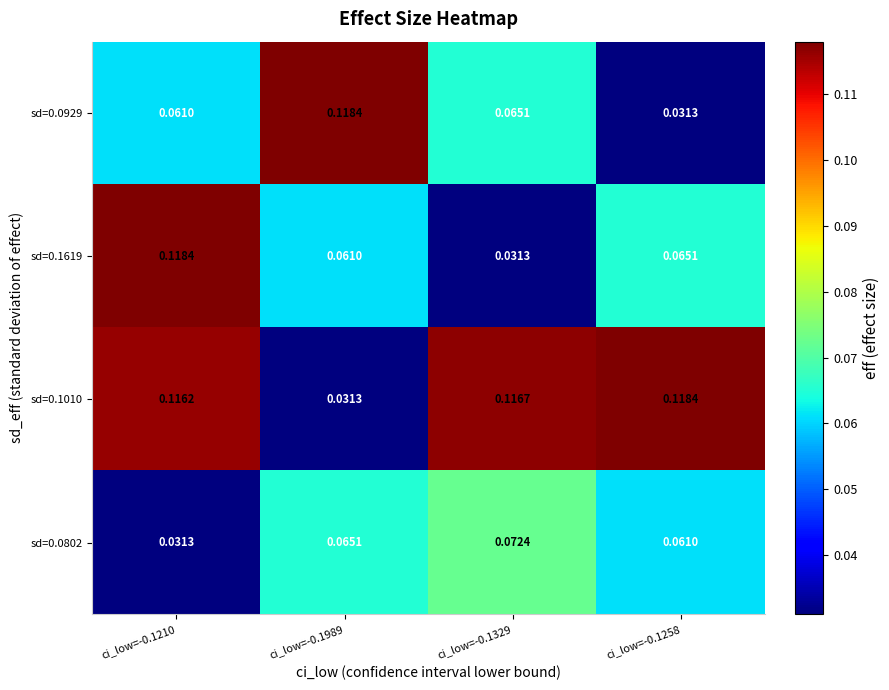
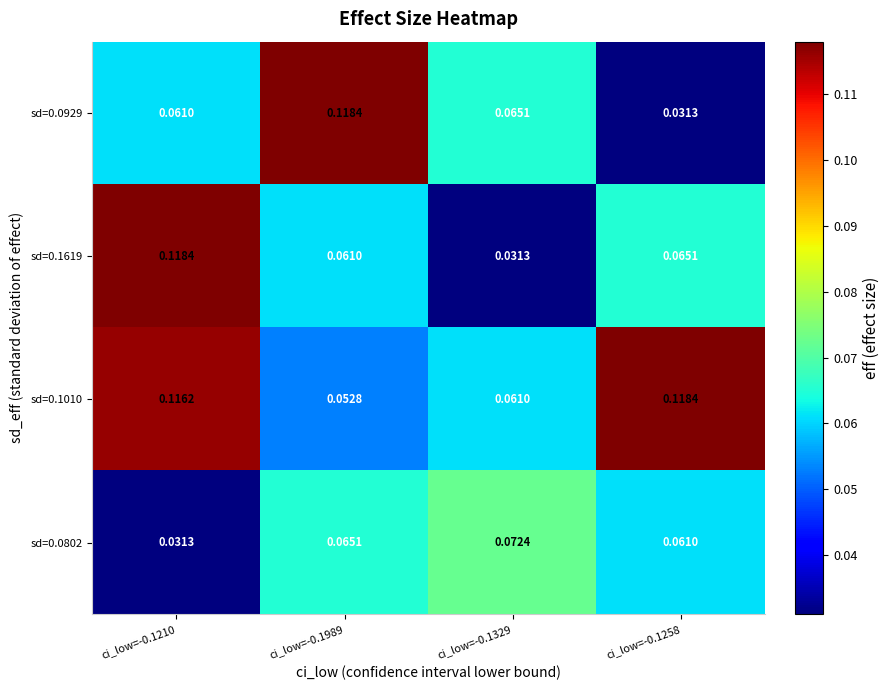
  {
    "sd=0.0929": {
      "ci_low=-0.1210": 0.0610,
      "ci_low=-0.1989": 0.1184,
      "ci_low=-0.1329": 0.0651,
      "ci_low=-0.1258": 0.0313
    },
    "sd=0.1619": {
      "ci_low=-0.1210": 0.1184,
      "ci_low=-0.1989": 0.0610,
      "ci_low=-0.1329": 0.0313,
      "ci_low=-0.1258": 0.0651
    },
    "sd=0.1010": {
      "ci_low=-0.1210": 0.1162,
-     "ci_low=-0.1989": 0.0313,
-     "ci_low=-0.1329": 0.1167,
+     "ci_low=-0.1989": 0.0528,
+     "ci_low=-0.1329": 0.0610,
      "ci_low=-0.1258": 0.1184
    },
    "sd=0.0802": {
      "ci_low=-0.1210": 0.0313,
      "ci_low=-0.1989": 0.0651,
      "ci_low=-0.1329": 0.0724,
      "ci_low=-0.1258": 0.0610
    }
  }
